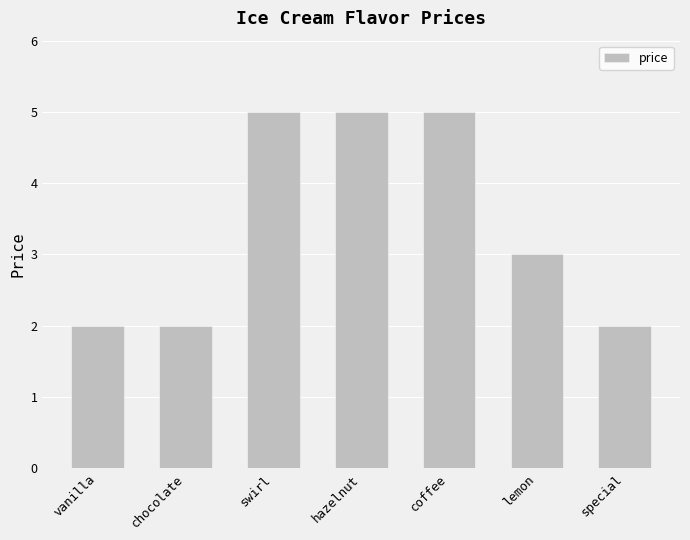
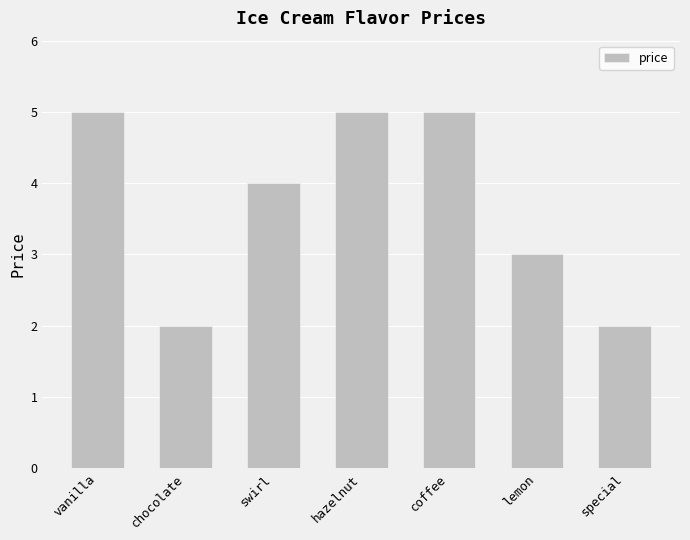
  {
-   "vanilla": 2,
+   "vanilla": 5,
    "chocolate": 2,
-   "swirl": 5,
+   "swirl": 4,
    "hazelnut": 5,
    "coffee": 5,
    "lemon": 3,
    "special": 2
  }
